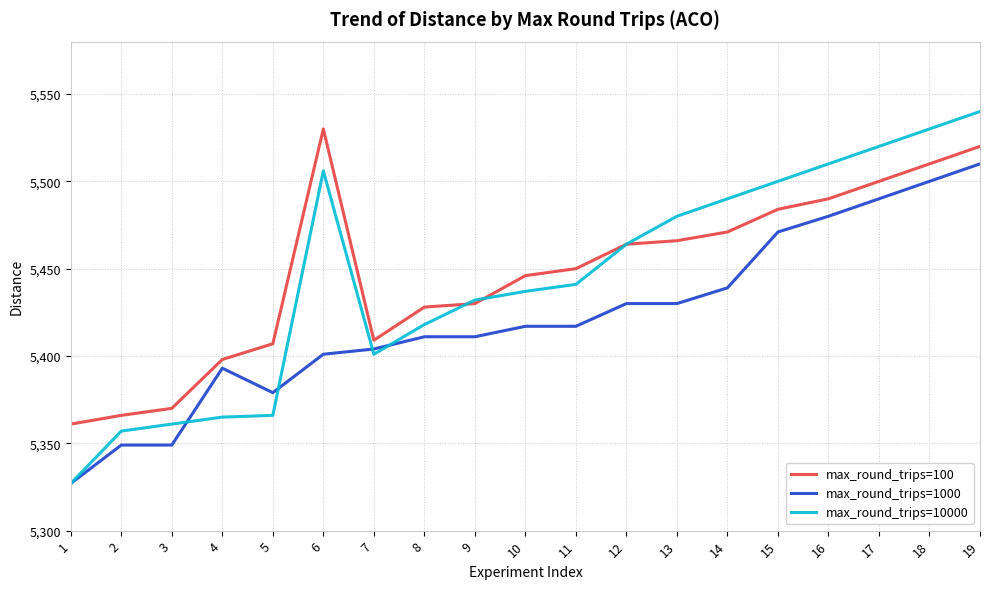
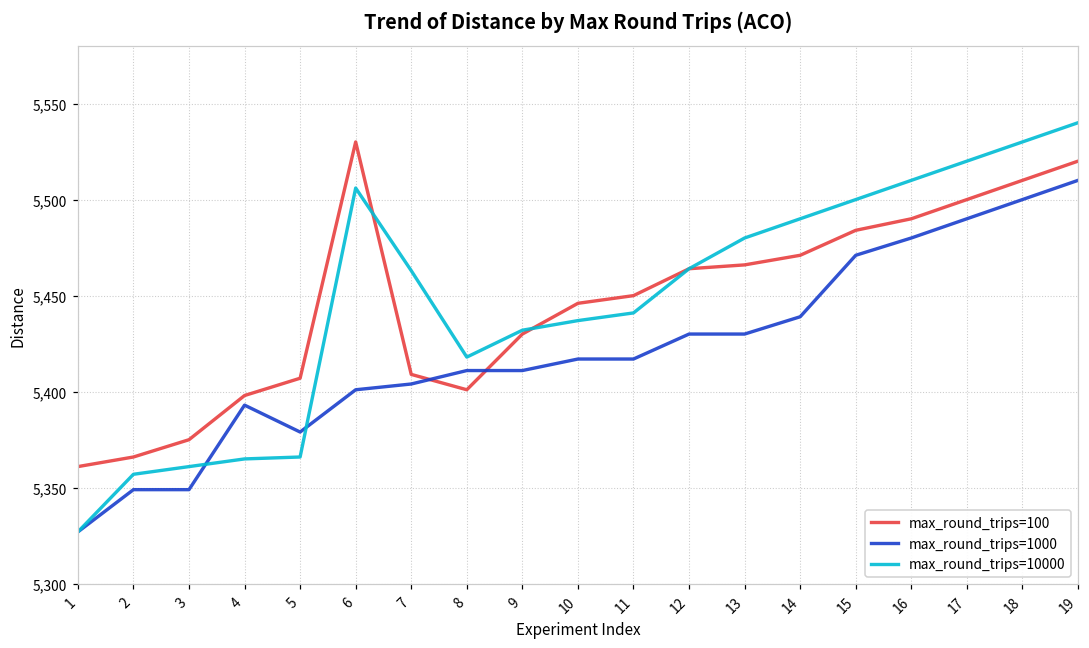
  {
    "max_round_trips=100": {
      "1": "5,361",
      "2": "5,366",
-     "3": "5,370",
+     "3": "5,375",
      "4": "5,398",
      "5": "5,407",
      "6": "5,530",
      "7": "5,409",
-     "8": "5,428",
+     "8": "5,401",
      "9": "5,430",
      "10": "5,446",
      "11": "5,450",
      "13": "5,466",
      "14": "5,471",
      "15": "5,484",
      "16": "5,490",
      "17": "5,500",
      "18": "5,510",
      "19": "5,520"
    },
    "max_round_trips=1000": {
      "2": "5,349",
      "3": "5,349",
      "4": "5,393",
      "5": "5,379",
      "6": "5,401",
      "7": "5,404",
      "8": "5,411",
      "9": "5,411",
      "10": "5,417",
      "11": "5,417",
      "12": "5,430",
      "13": "5,430",
      "14": "5,439",
      "15": "5,471",
      "16": "5,480",
      "17": "5,490",
      "18": "5,500",
      "19": "5,510"
    },
    "max_round_trips=10000": {
      "2": "5,357",
      "3": "5,361",
      "4": "5,365",
      "5": "5,366",
      "6": "5,506",
-     "7": "5,401",
+     "7": "5,463",
      "8": "5,418",
      "9": "5,432",
      "10": "5,437",
      "11": "5,441",
      "13": "5,480",
      "14": "5,490",
      "15": "5,500",
      "16": "5,510",
      "17": "5,520",
      "18": "5,530",
      "19": "5,540"
    }
  }
